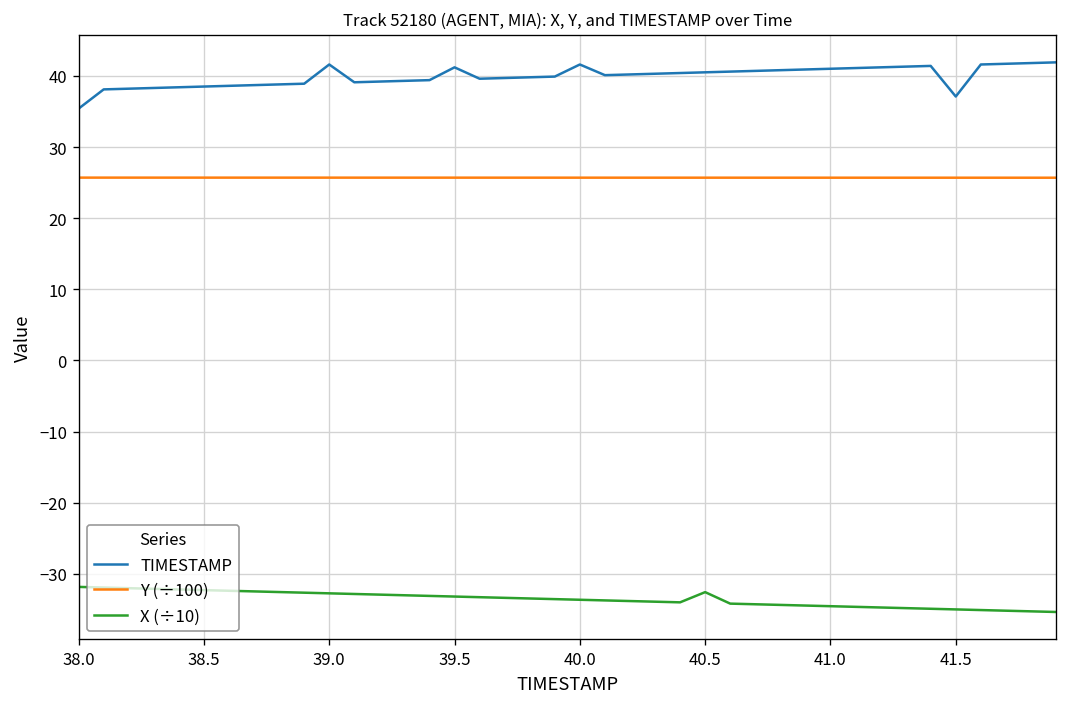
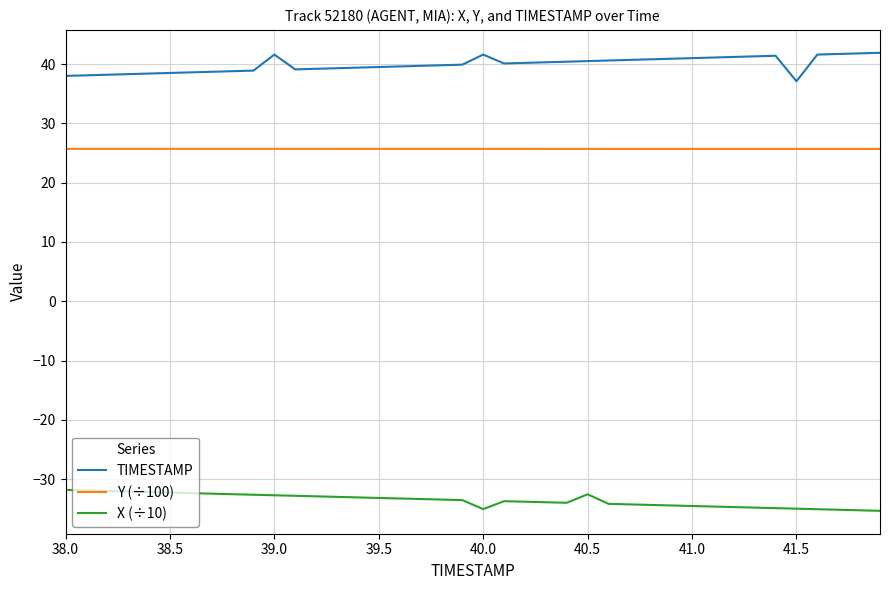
  {
    "TIMESTAMP": {
-     "38.0": 35,
+     "38.0": 38,
      "38.5": 39,
      "39.0": 42,
-     "39.5": 41,
+     "39.5": 40,
      "40.0": 42,
      "40.5": 41,
      "41.0": 41,
      "41.5": 37
    },
    "Y (÷100)": {
      "38.0": 26,
      "38.5": 26,
      "39.0": 26,
      "39.5": 26,
      "40.0": 26,
      "40.5": 26,
      "41.0": 26,
      "41.5": 26
    },
    "X (÷10)": {
      "38.0": -32,
      "39.0": -33,
      "39.5": -33,
-     "40.0": -34,
+     "40.0": -35,
      "40.5": -33,
      "41.0": -35,
      "41.5": -35
    }
  }
